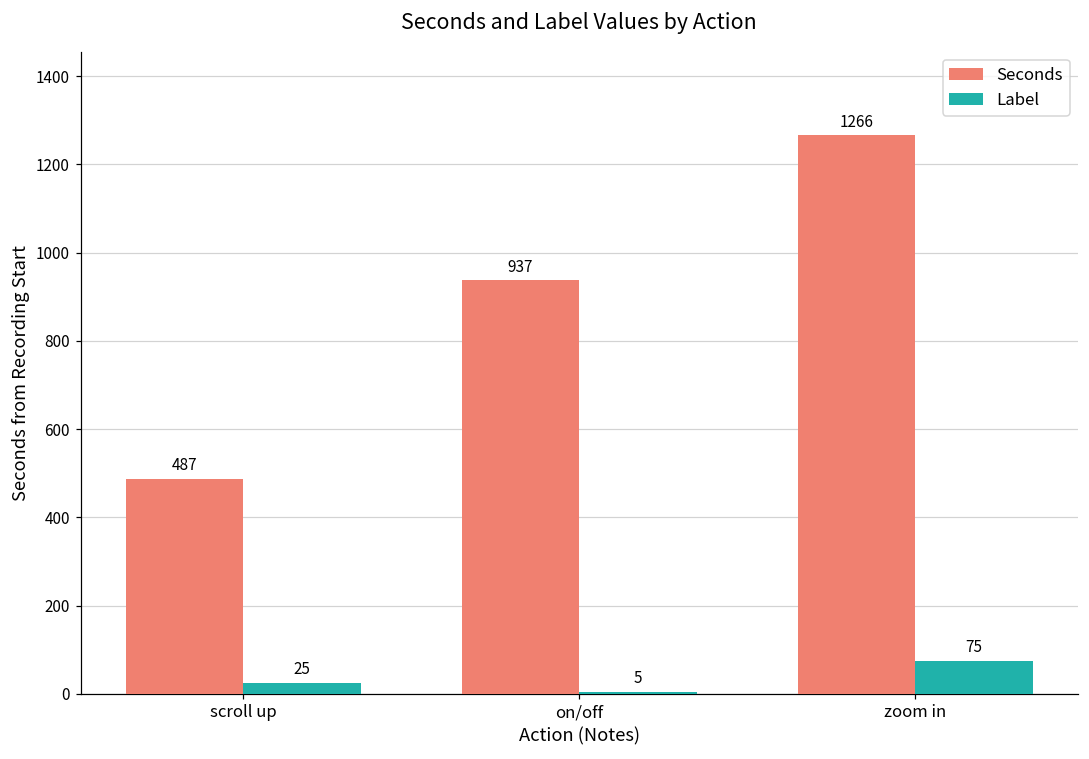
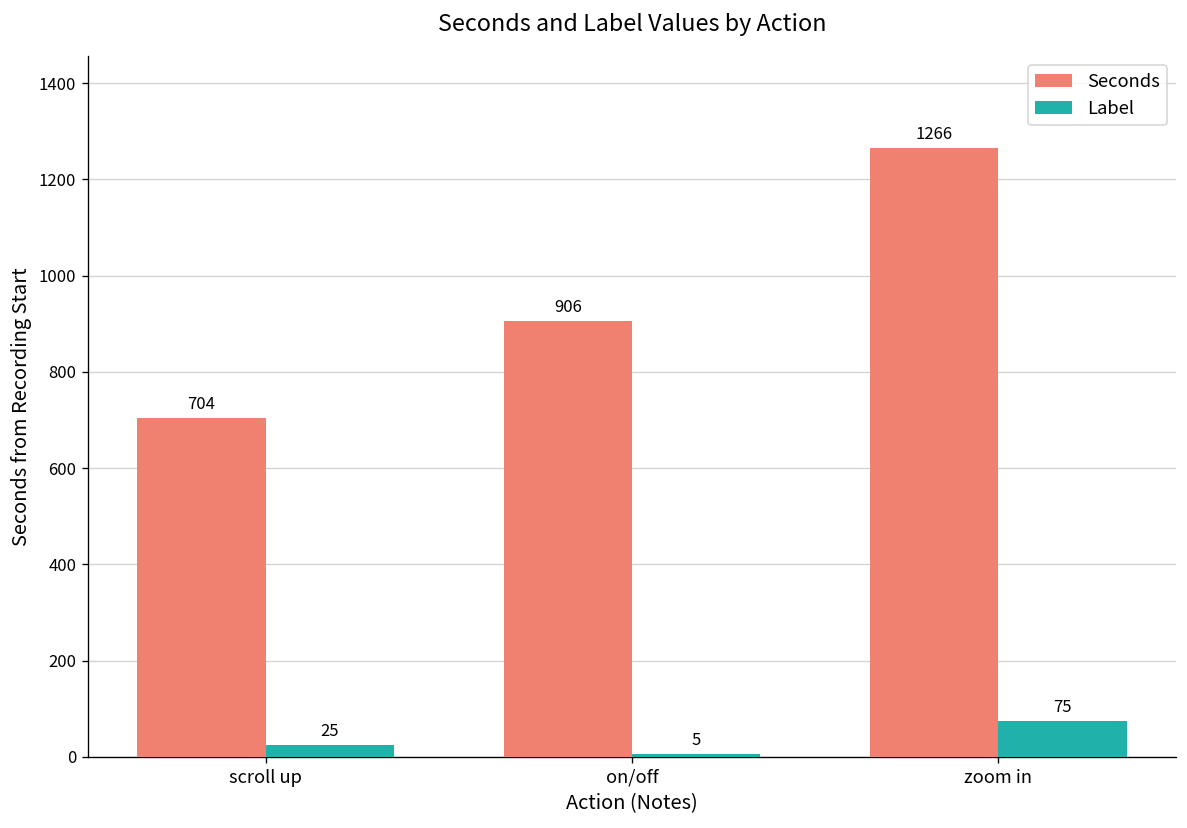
  {
    "Seconds": {
-     "scroll up": 487,
-     "on/off": 937,
+     "scroll up": 704,
+     "on/off": 906,
      "zoom in": 1266
    },
    "Label": {
      "scroll up": 25,
      "on/off": 5,
      "zoom in": 75
    }
  }
